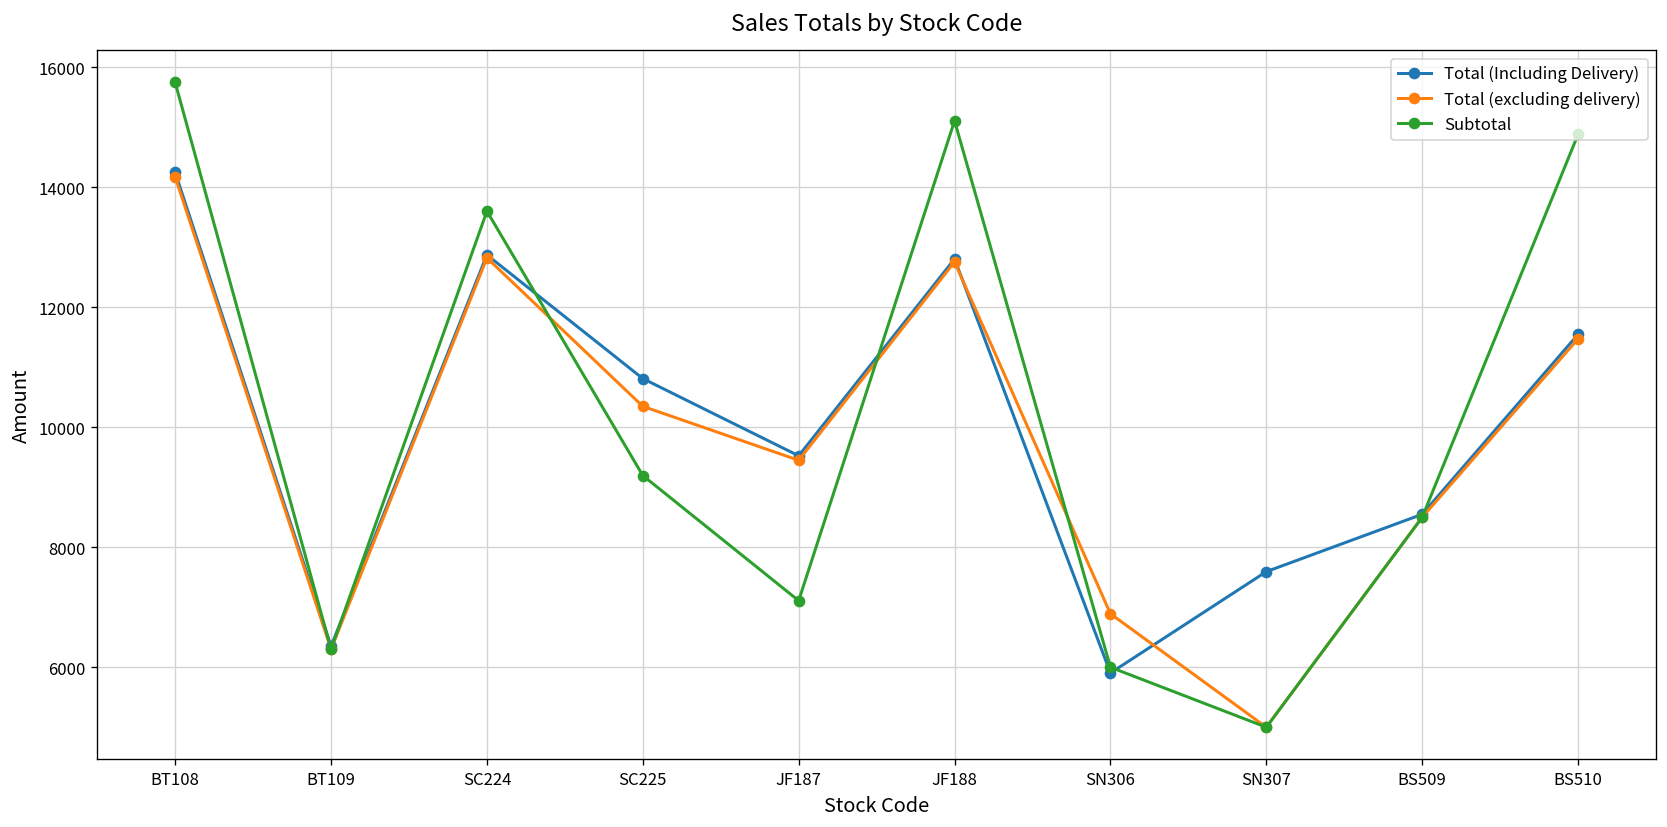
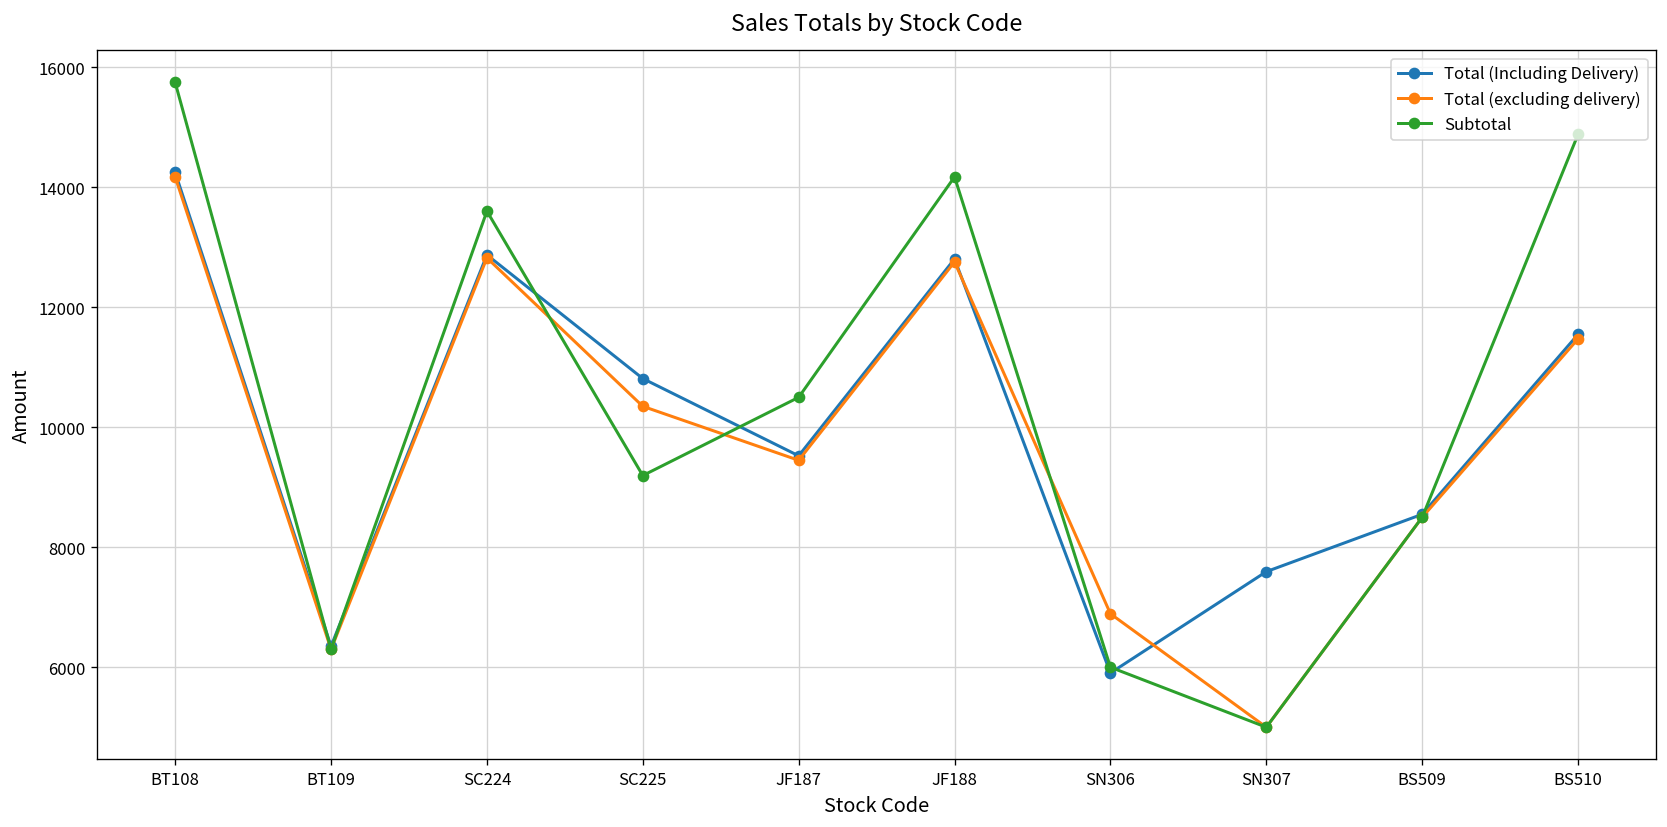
  {
    "Total (Including Delivery)": {
      "BT108": 14300,
      "SC225": 10800,
      "JF187": 9500,
      "SN306": 5900,
      "SN307": 7600,
      "BS510": 11600
    },
    "Total (excluding delivery)": {
      "BT108": 14200,
      "SC225": 10400,
      "JF187": 9500,
      "SN306": 6900,
      "BS510": 11500
    },
    "Subtotal": {
      "BT108": 15800,
      "SC224": 13600,
      "SC225": 9200,
-     "JF187": 7100,
-     "JF188": 15100,
+     "JF187": 10500,
+     "JF188": 14200,
      "SN306": 6000
    }
  }
